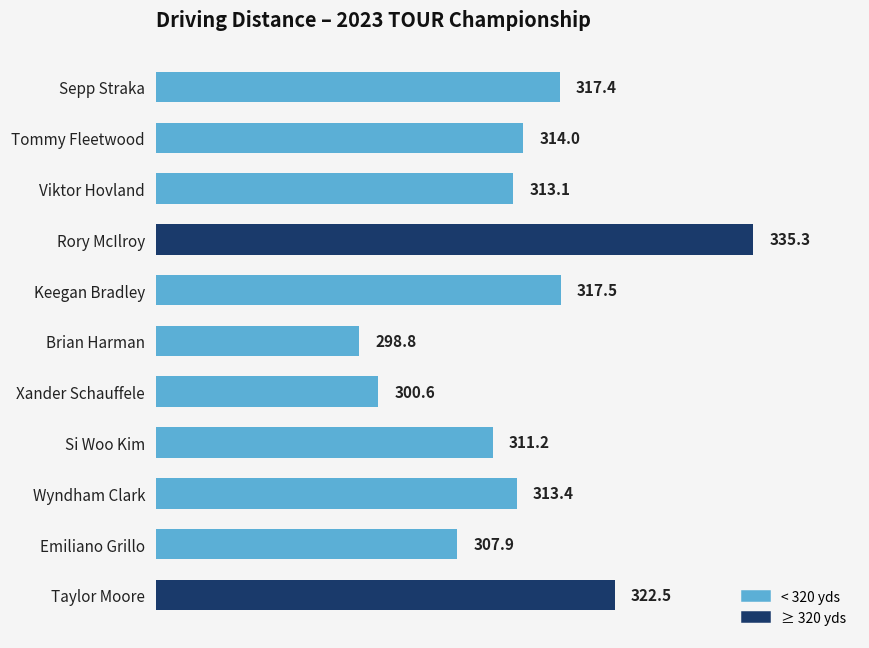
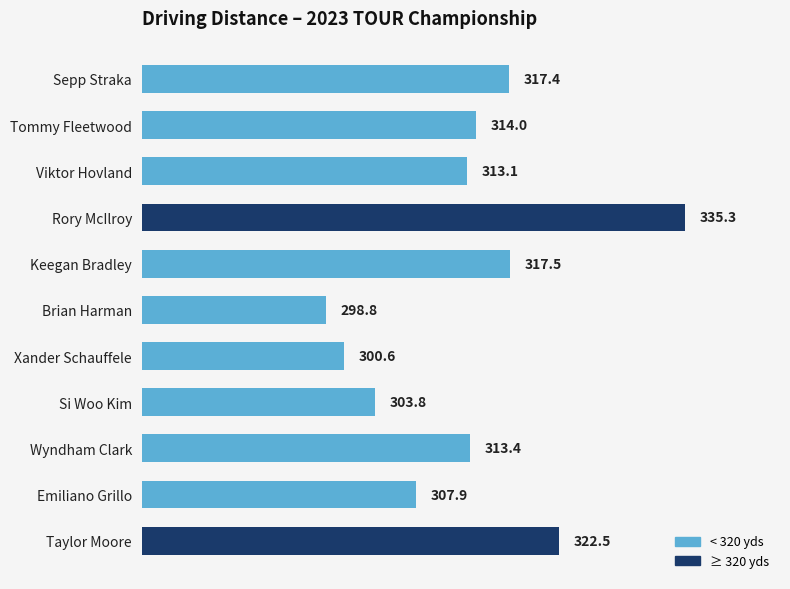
  {
    "Sepp Straka": 317.4,
    "Tommy Fleetwood": 314.0,
    "Viktor Hovland": 313.1,
    "Rory McIlroy": 335.3,
    "Keegan Bradley": 317.5,
    "Brian Harman": 298.8,
    "Xander Schauffele": 300.6,
-   "Si Woo Kim": 311.2,
+   "Si Woo Kim": 303.8,
    "Wyndham Clark": 313.4,
    "Emiliano Grillo": 307.9,
    "Taylor Moore": 322.5
  }
